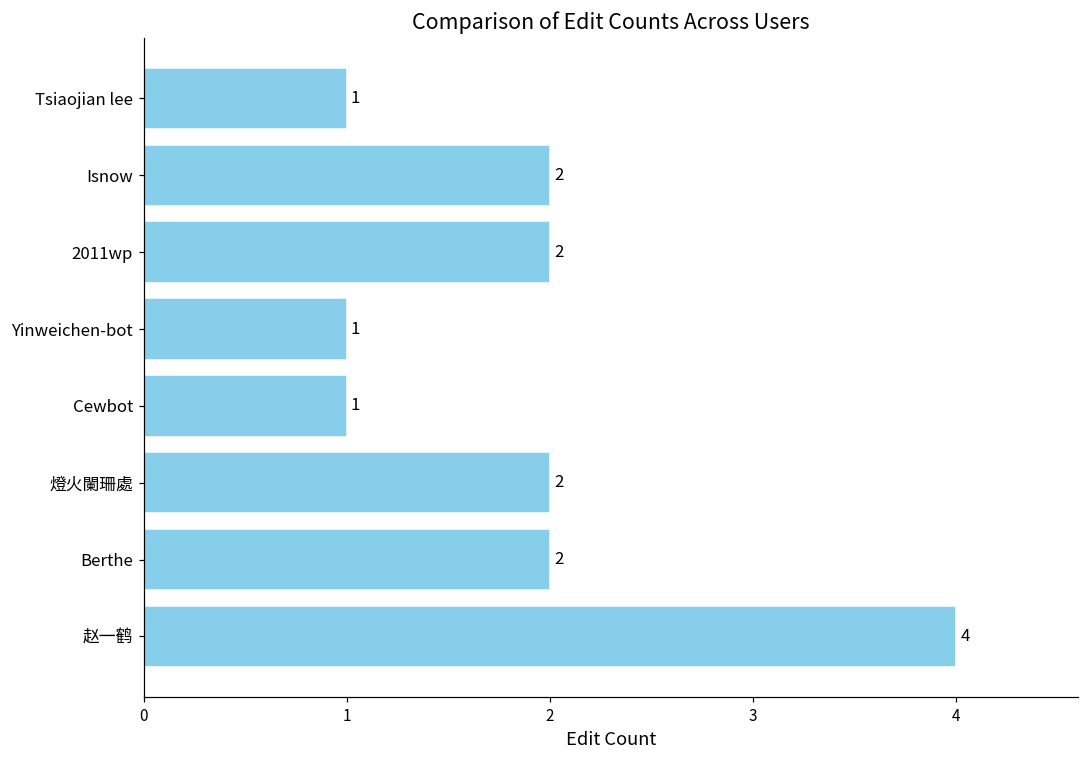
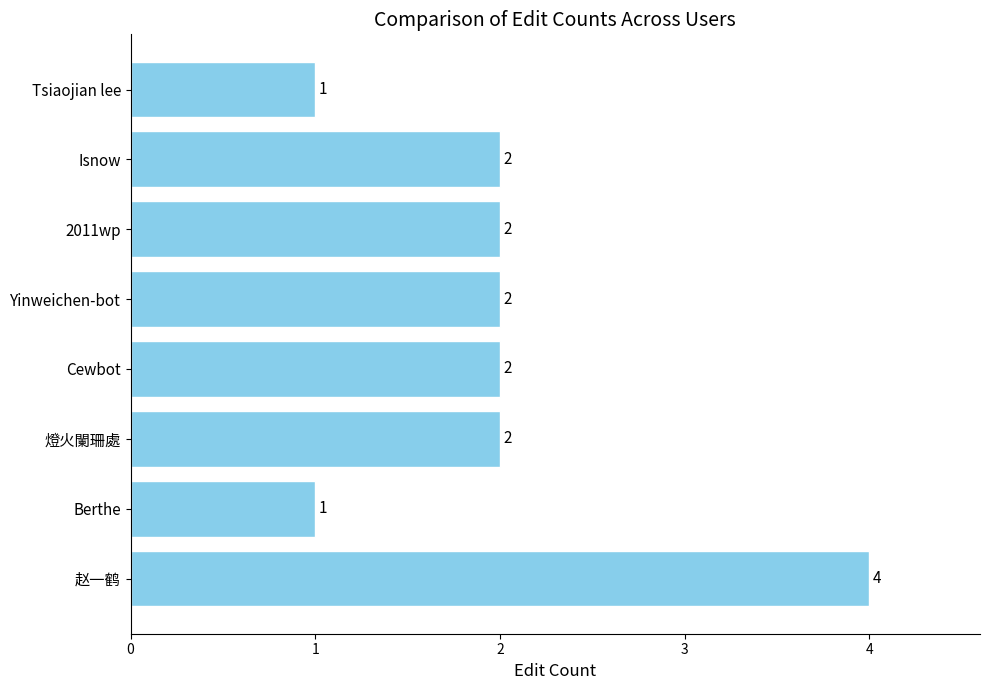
  {
    "Tsiaojian lee": 1,
    "Isnow": 2,
    "2011wp": 2,
-   "Yinweichen-bot": 1,
-   "Cewbot": 1,
+   "Yinweichen-bot": 2,
+   "Cewbot": 2,
    "燈火闌珊處": 2,
-   "Berthe": 2,
+   "Berthe": 1,
    "赵一鹤": 4
  }
